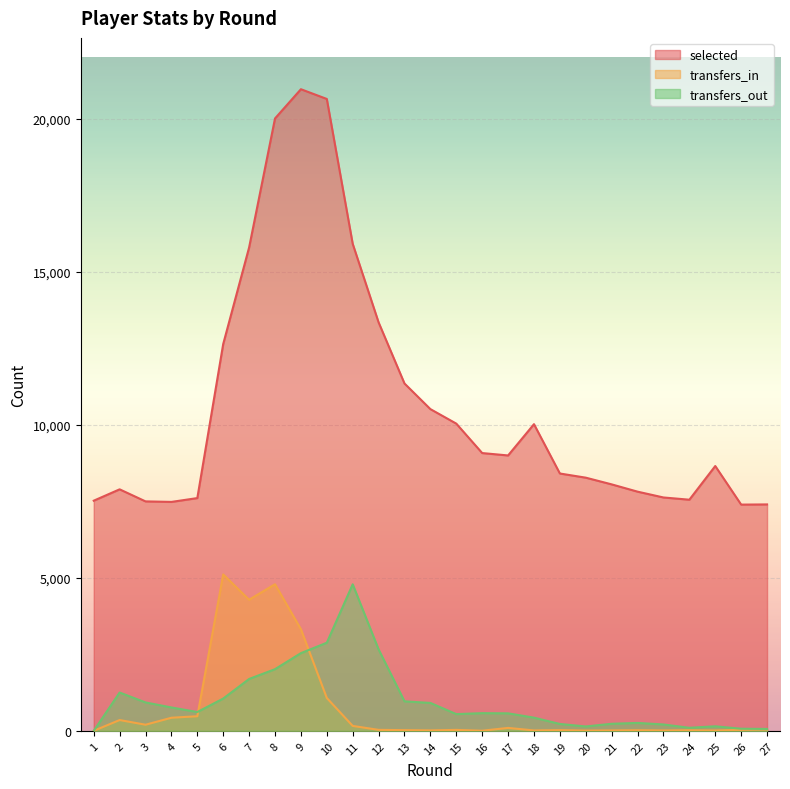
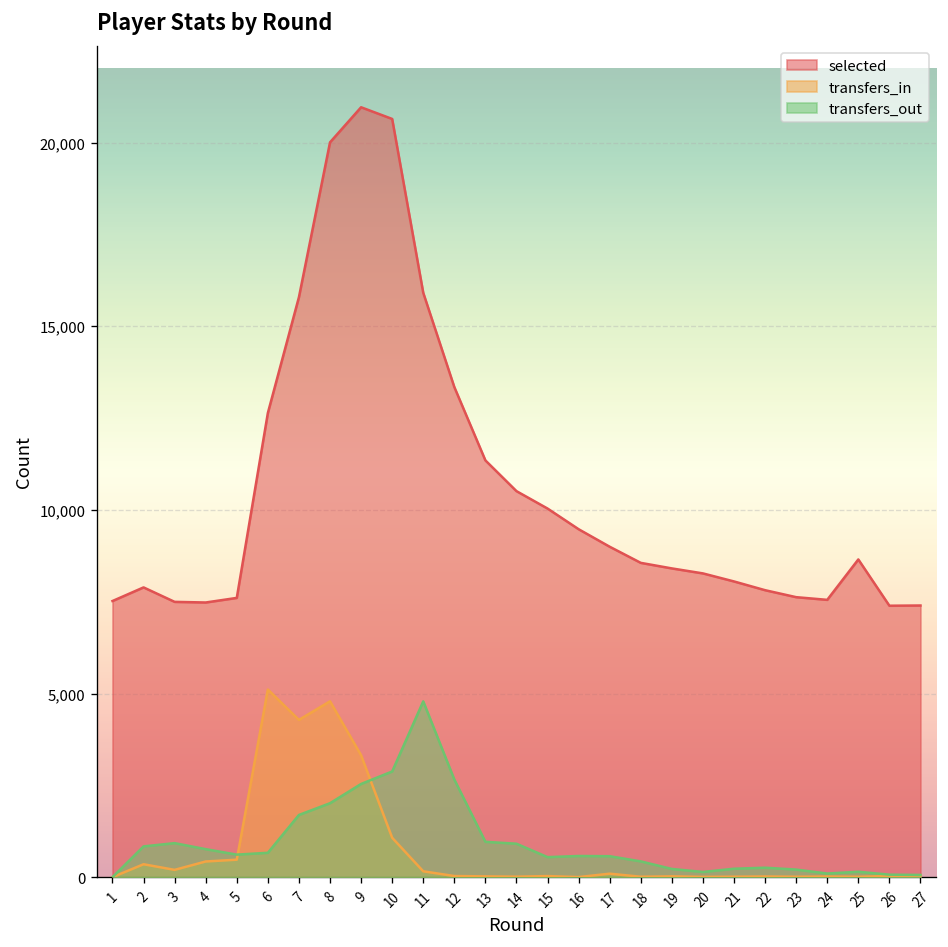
  {
    "selected": {
      "1": "7,500",
      "2": "7,900",
      "3": "7,500",
      "4": "7,500",
      "5": "7,600",
      "6": "12,600",
      "7": "15,800",
      "8": "20,000",
      "9": "21,000",
      "10": "20,600",
      "11": "15,900",
      "12": "13,300",
      "13": "11,300",
      "14": "10,500",
      "15": "10,000",
-     "16": "9,100",
+     "16": "9,500",
      "17": "9,000",
-     "18": "10,000",
+     "18": "8,600",
      "19": "8,400",
      "20": "8,300",
      "21": "8,100",
      "22": "7,800",
      "23": "7,600",
      "24": "7,600",
      "25": "8,700",
      "26": "7,400",
      "27": "7,400"
    },
    "transfers_in": {
      "2": "400",
      "3": "200",
      "4": "400",
      "5": "500",
      "6": "5,100",
      "7": "4,300",
      "8": "4,800",
      "9": "3,300",
      "10": "1,100",
      "11": "200",
      "12": "0",
      "13": "0",
      "14": "0",
      "15": "0",
      "16": "0",
      "17": "100",
      "18": "0",
      "19": "0",
      "20": "0",
      "21": "0",
      "22": "0",
      "23": "0",
      "25": "0"
    },
    "transfers_out": {
-     "2": "1,300",
+     "2": "800",
      "3": "900",
      "4": "800",
      "5": "600",
-     "6": "1,100",
+     "6": "700",
      "7": "1,700",
      "8": "2,000",
      "9": "2,500",
      "10": "2,900",
      "11": "4,800",
      "12": "2,700",
      "13": "1,000",
      "14": "900",
      "15": "500",
      "16": "600",
      "17": "600",
      "18": "400",
      "19": "200",
      "20": "100",
      "21": "200",
      "22": "300",
      "23": "200",
      "25": "100"
    }
  }
